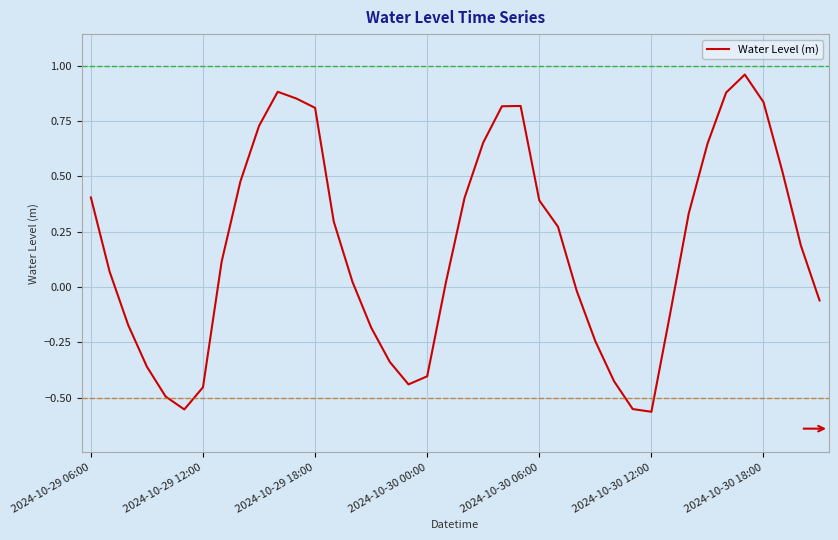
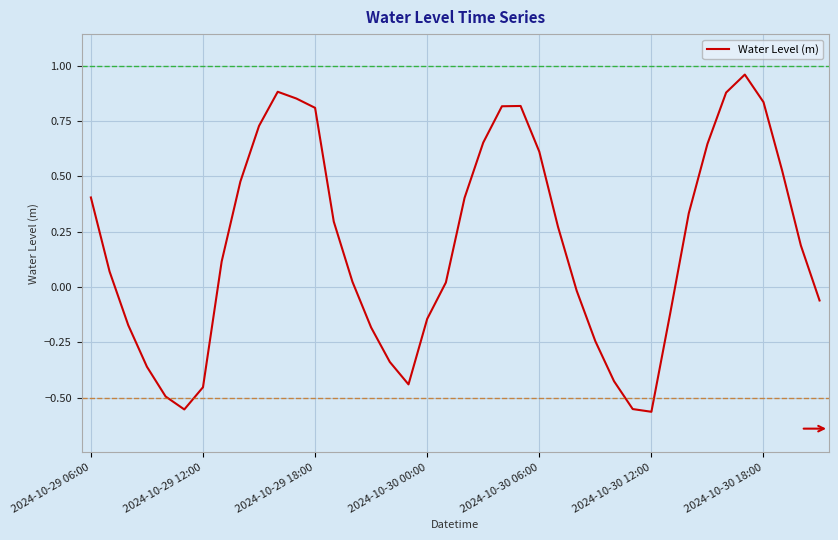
  {
    "2024-10-29 06:00": 0.40,
    "2024-10-29 12:00": -0.45,
    "2024-10-29 18:00": 0.81,
-   "2024-10-30 00:00": -0.40,
-   "2024-10-30 06:00": 0.39,
+   "2024-10-30 00:00": -0.14,
+   "2024-10-30 06:00": 0.61,
    "2024-10-30 12:00": -0.56,
    "2024-10-30 18:00": 0.84
  }
